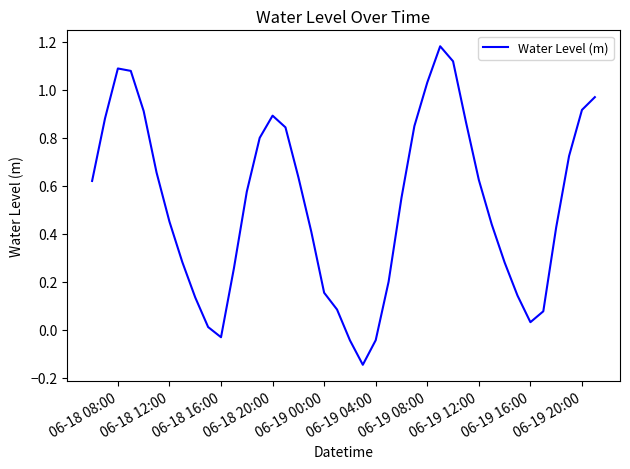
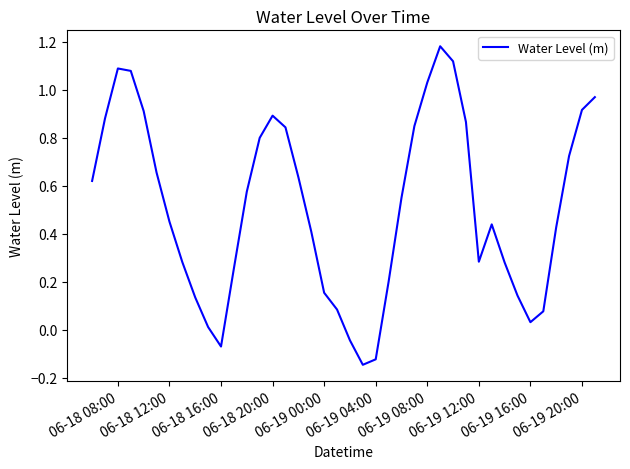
  {
    "06-18 08:00": 1.09,
    "06-18 12:00": 0.45,
-   "06-18 16:00": -0.03,
+   "06-18 16:00": -0.07,
    "06-18 20:00": 0.89,
    "06-19 00:00": 0.15,
-   "06-19 04:00": -0.04,
+   "06-19 04:00": -0.12,
    "06-19 08:00": 1.03,
-   "06-19 12:00": 0.62,
+   "06-19 12:00": 0.28,
    "06-19 16:00": 0.03,
    "06-19 20:00": 0.92
  }
